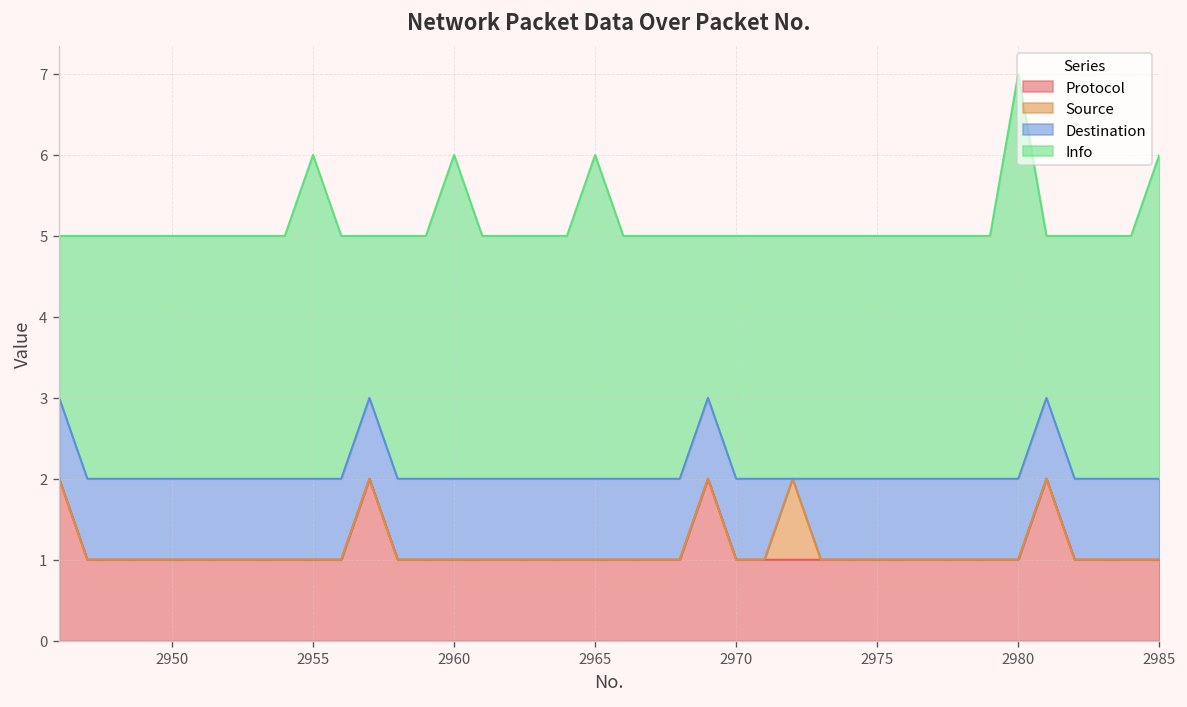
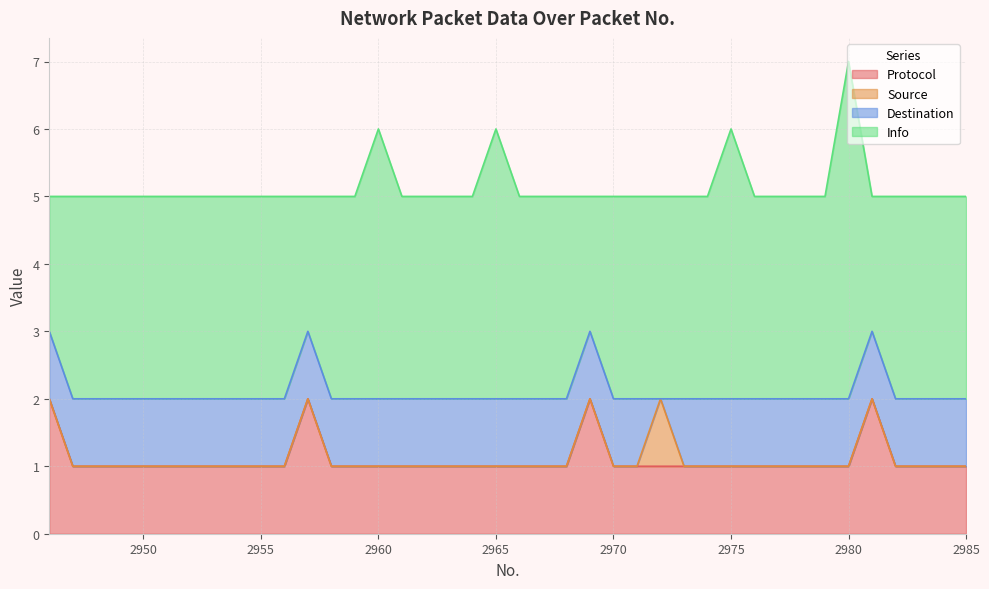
  {
    "Destination": {
      "2950": 2,
      "2955": 2,
      "2960": 2,
      "2965": 2,
      "2970": 2,
      "2975": 2,
      "2980": 2,
      "2985": 2
    },
    "Info": {
      "2950": 3,
-     "2955": 4,
+     "2955": 3,
      "2960": 4,
      "2965": 4,
      "2970": 3,
-     "2975": 3,
-     "2985": 4
+     "2975": 4,
+     "2985": 3
    }
  }
